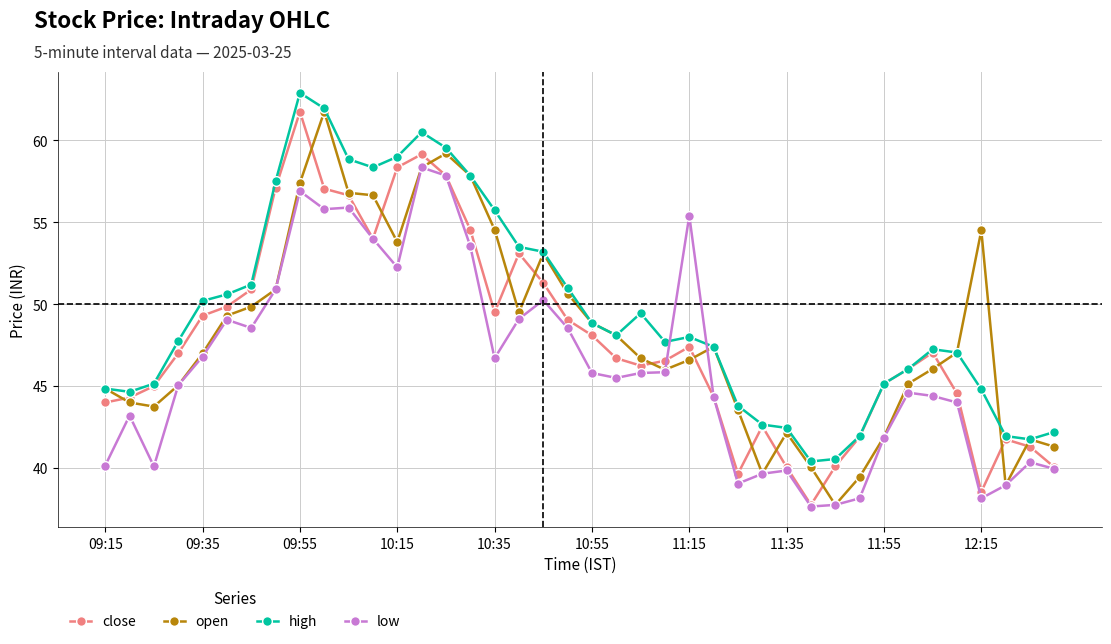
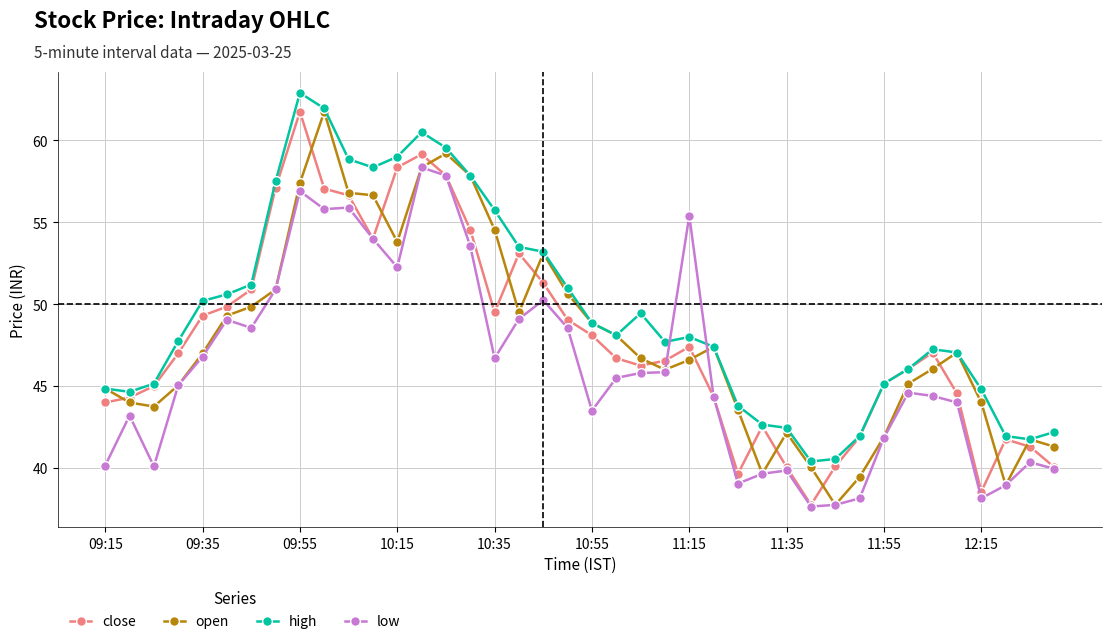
  {
    "close": {
      "09:15": 44.0,
      "09:35": 49.3,
      "09:55": 61.8,
      "10:15": 58.4,
      "10:35": 49.5,
      "10:55": 48.1,
      "11:15": 47.4,
      "11:35": 40.1,
      "12:15": 38.6
    },
    "open": {
      "09:35": 47.0,
      "09:55": 57.4,
      "10:15": 53.8,
      "10:35": 54.6,
      "11:15": 46.6,
      "11:35": 42.2,
-     "12:15": 54.5
+     "12:15": 44.0
    },
    "high": {
      "09:35": 50.2,
      "09:55": 62.9,
      "10:15": 59.0,
      "10:35": 55.7,
      "11:15": 48.0,
      "11:35": 42.5,
      "12:15": 44.8
    },
    "low": {
      "09:15": 40.2,
      "09:35": 46.8,
      "09:55": 56.9,
      "10:15": 52.3,
      "10:35": 46.7,
-     "10:55": 45.8,
+     "10:55": 43.5,
      "11:15": 55.4,
      "11:35": 39.9,
      "12:15": 38.2
    }
  }
